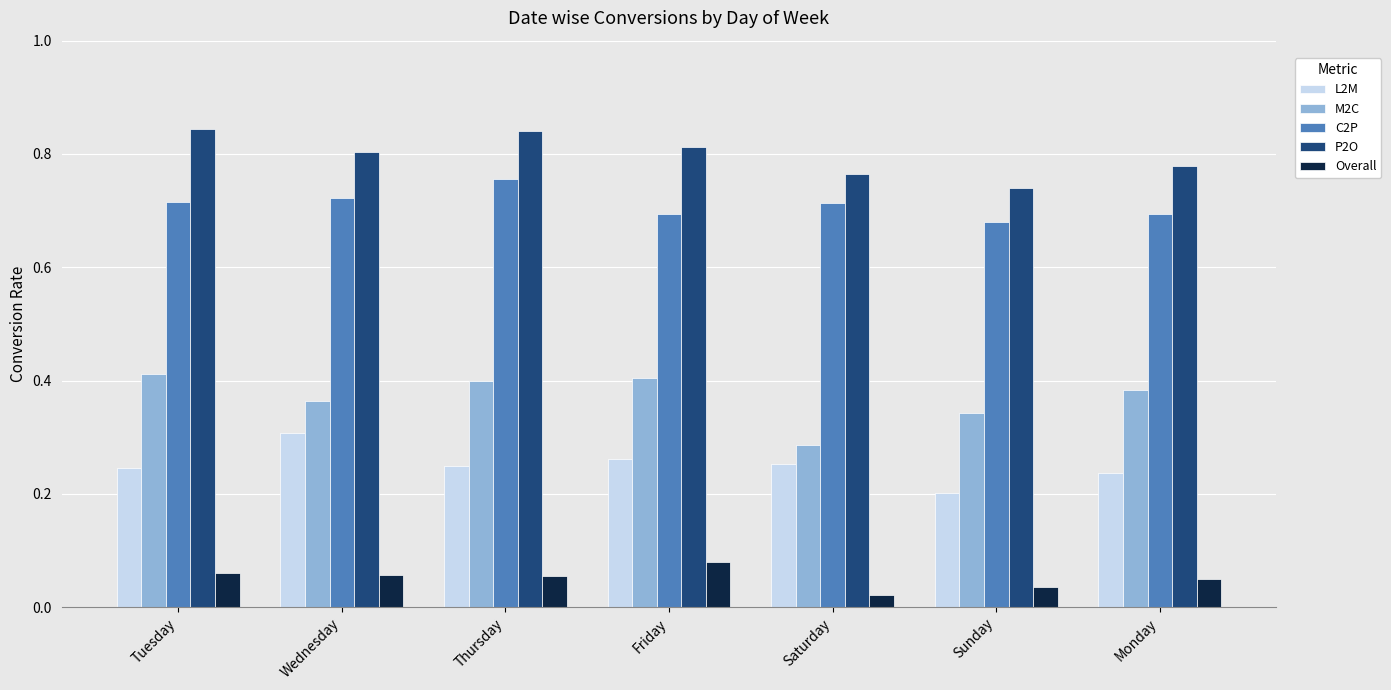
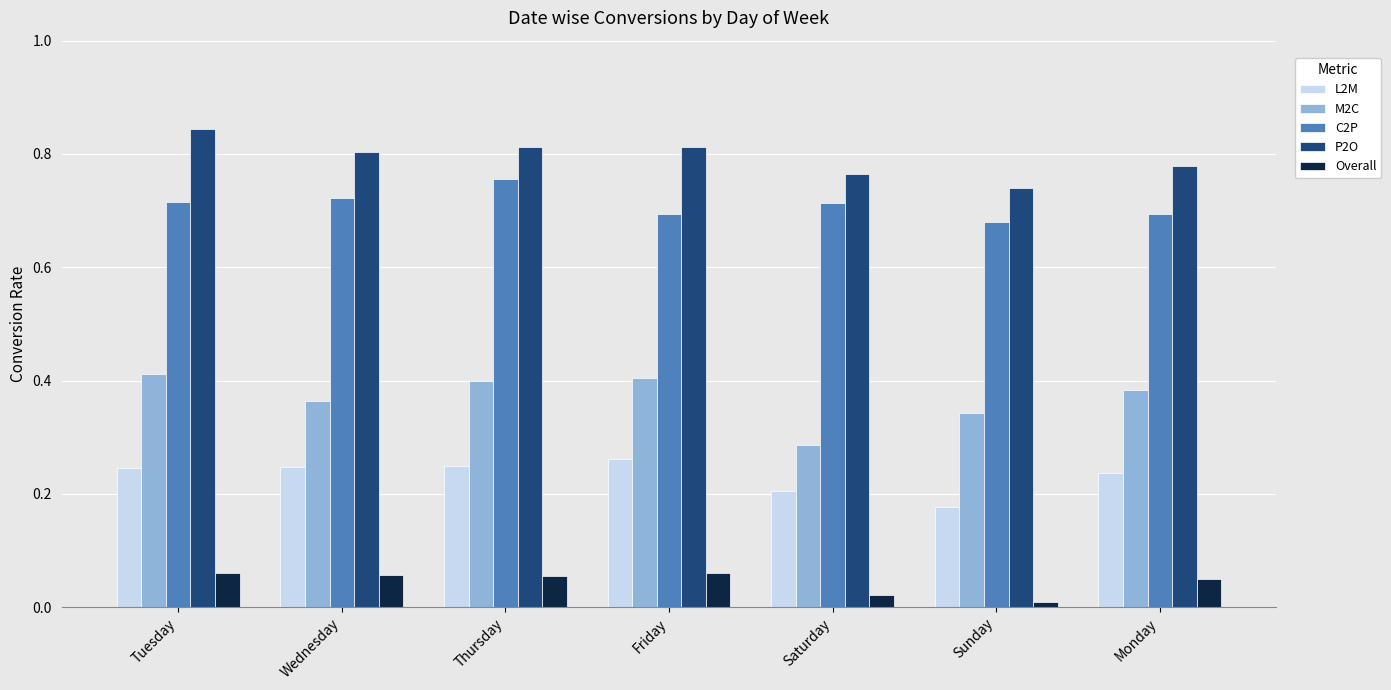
  {
    "L2M": {
      "Tuesday": 0.24,
-     "Wednesday": 0.31,
+     "Wednesday": 0.25,
      "Thursday": 0.25,
      "Friday": 0.26,
-     "Saturday": 0.25,
-     "Sunday": 0.20,
+     "Saturday": 0.21,
+     "Sunday": 0.18,
      "Monday": 0.24
    },
    "M2C": {
      "Tuesday": 0.41,
      "Wednesday": 0.36,
      "Thursday": 0.40,
      "Friday": 0.40,
      "Saturday": 0.29,
      "Sunday": 0.34,
      "Monday": 0.38
    },
    "C2P": {
      "Tuesday": 0.72,
      "Wednesday": 0.72,
      "Thursday": 0.76,
      "Friday": 0.69,
      "Saturday": 0.71,
      "Sunday": 0.68,
      "Monday": 0.69
    },
    "P2O": {
      "Tuesday": 0.84,
      "Wednesday": 0.80,
-     "Thursday": 0.84,
+     "Thursday": 0.81,
      "Friday": 0.81,
      "Saturday": 0.76,
      "Sunday": 0.74,
      "Monday": 0.78
    },
    "Overall": {
      "Tuesday": 0.06,
      "Wednesday": 0.06,
      "Thursday": 0.05,
-     "Friday": 0.08,
+     "Friday": 0.06,
      "Saturday": 0.02,
-     "Sunday": 0.04,
+     "Sunday": 0.01,
      "Monday": 0.05
    }
  }
